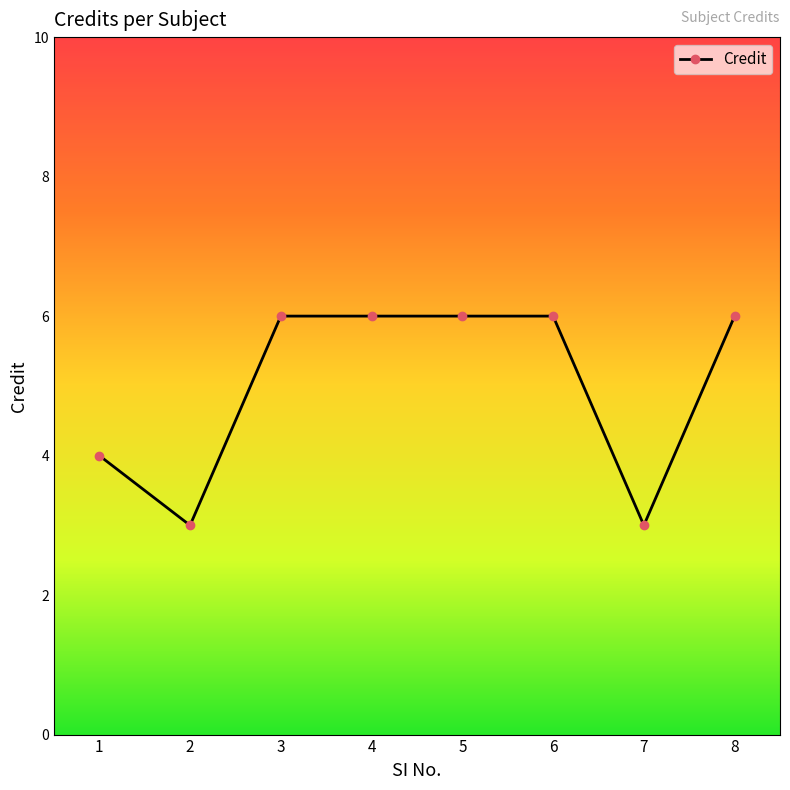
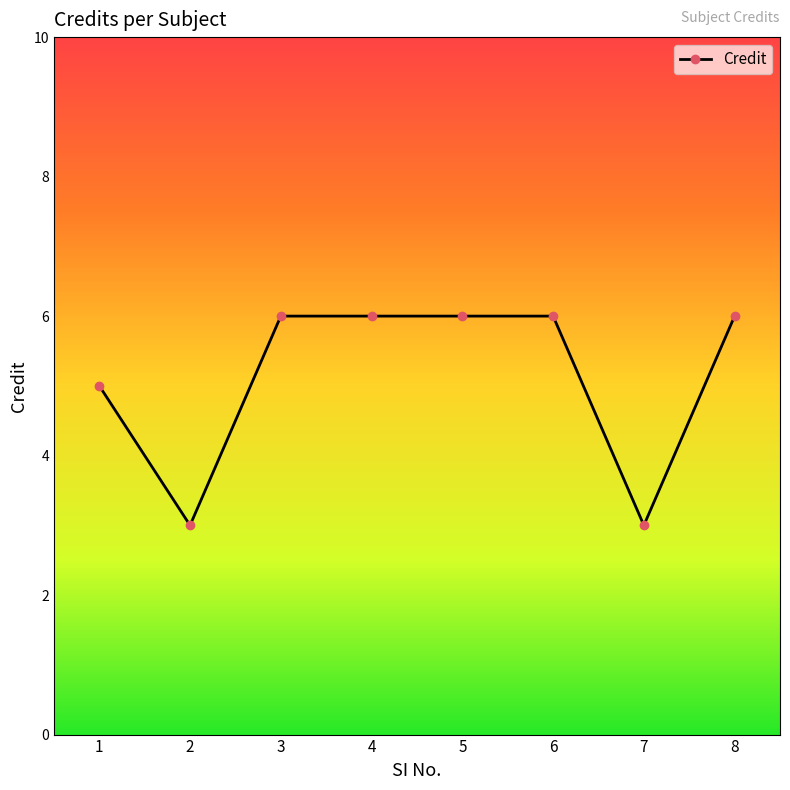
  {
-   "1": 4,
+   "1": 5,
    "2": 3,
    "3": 6,
    "4": 6,
    "5": 6,
    "6": 6,
    "7": 3,
    "8": 6
  }
